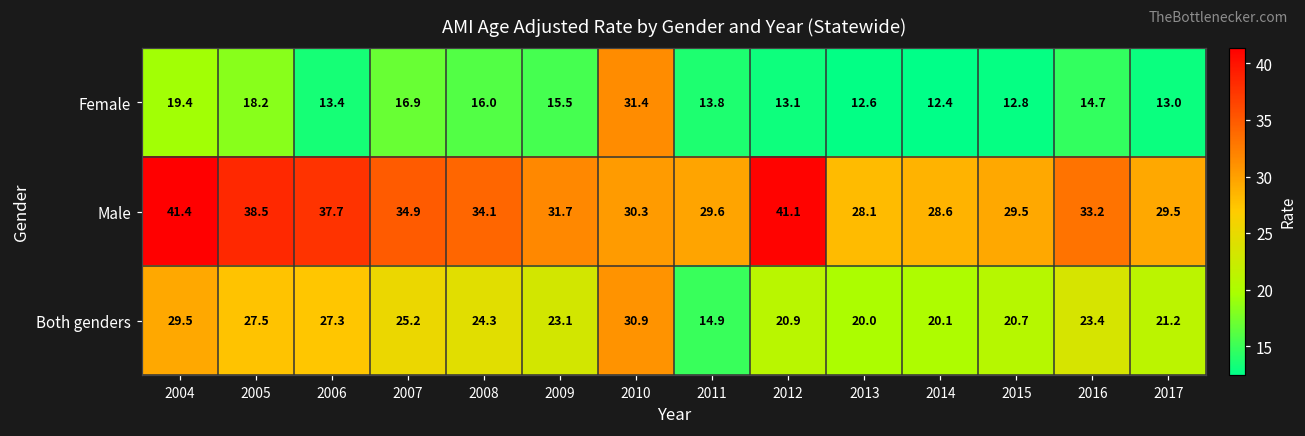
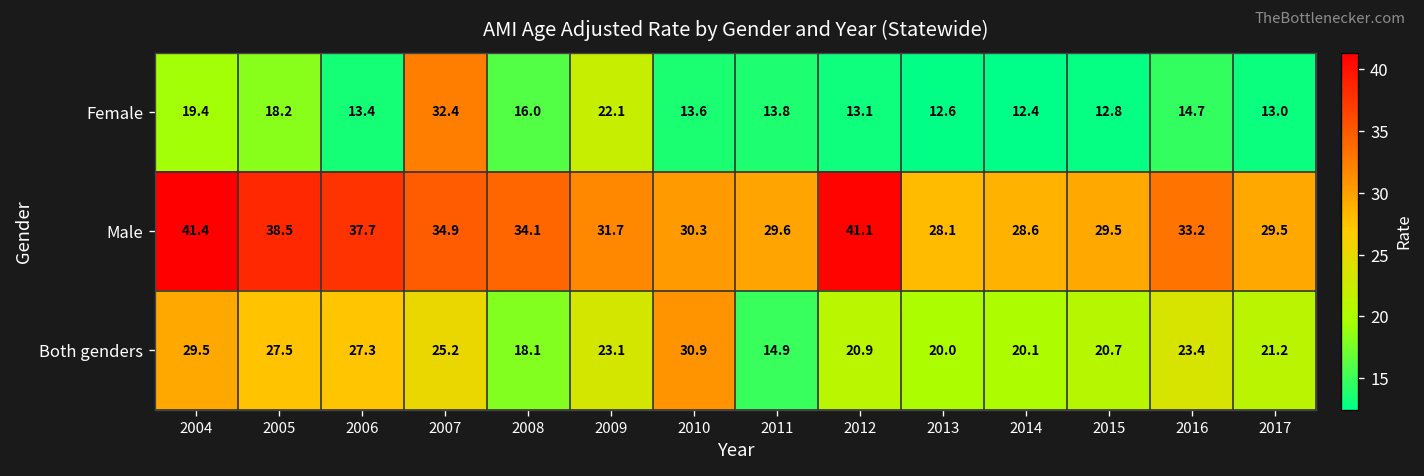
  {
    "Female": {
      "2004": 19.4,
      "2005": 18.2,
      "2006": 13.4,
-     "2007": 16.9,
+     "2007": 32.4,
      "2008": 16.0,
-     "2009": 15.5,
-     "2010": 31.4,
+     "2009": 22.1,
+     "2010": 13.6,
      "2011": 13.8,
      "2012": 13.1,
      "2013": 12.6,
      "2014": 12.4,
      "2015": 12.8,
      "2016": 14.7,
      "2017": 13.0
    },
    "Male": {
      "2004": 41.4,
      "2005": 38.5,
      "2006": 37.7,
      "2007": 34.9,
      "2008": 34.1,
      "2009": 31.7,
      "2010": 30.3,
      "2011": 29.6,
      "2012": 41.1,
      "2013": 28.1,
      "2014": 28.6,
      "2015": 29.5,
      "2016": 33.2,
      "2017": 29.5
    },
    "Both genders": {
      "2004": 29.5,
      "2005": 27.5,
      "2006": 27.3,
      "2007": 25.2,
-     "2008": 24.3,
+     "2008": 18.1,
      "2009": 23.1,
      "2010": 30.9,
      "2011": 14.9,
      "2012": 20.9,
      "2013": 20.0,
      "2014": 20.1,
      "2015": 20.7,
      "2016": 23.4,
      "2017": 21.2
    }
  }
